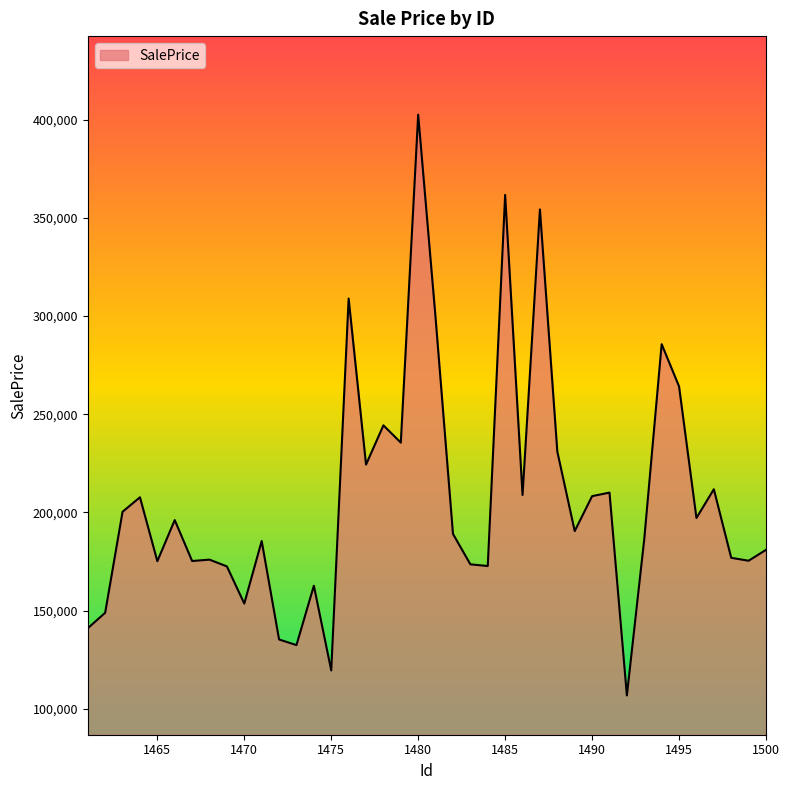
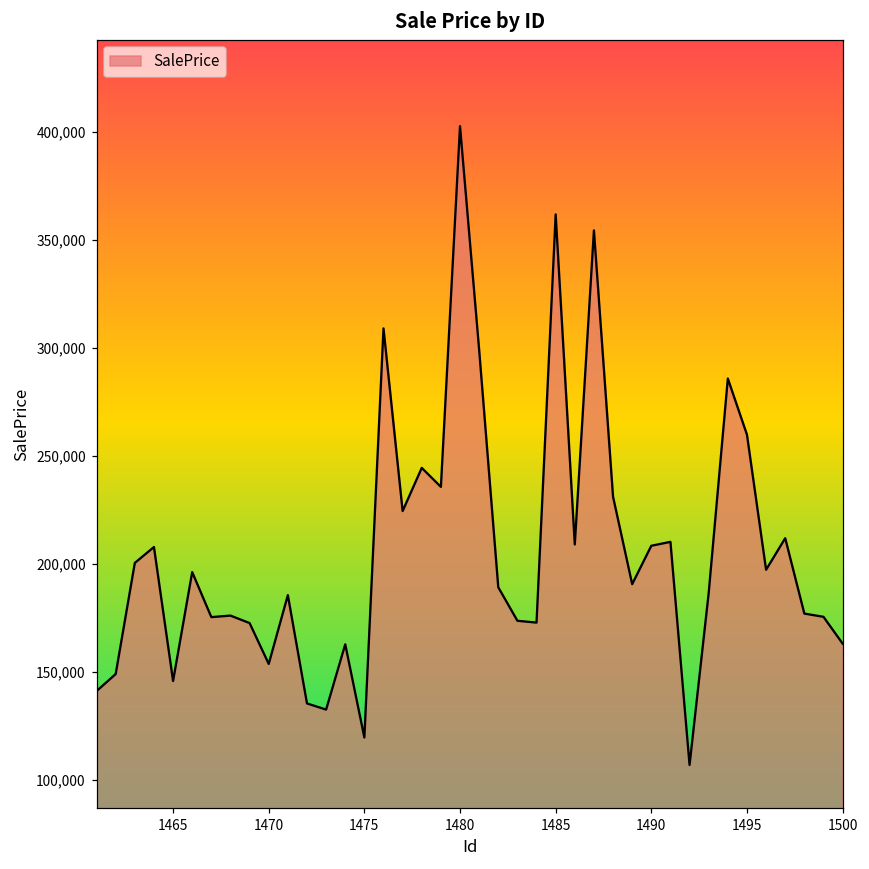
  {
-   "1465": "175,000",
+   "1465": "146,000",
    "1470": "154,000",
    "1475": "120,000",
    "1480": "403,000",
    "1485": "362,000",
    "1490": "208,000",
-   "1495": "264,000",
-   "1500": "181,000"
+   "1495": "260,000",
+   "1500": "163,000"
  }
